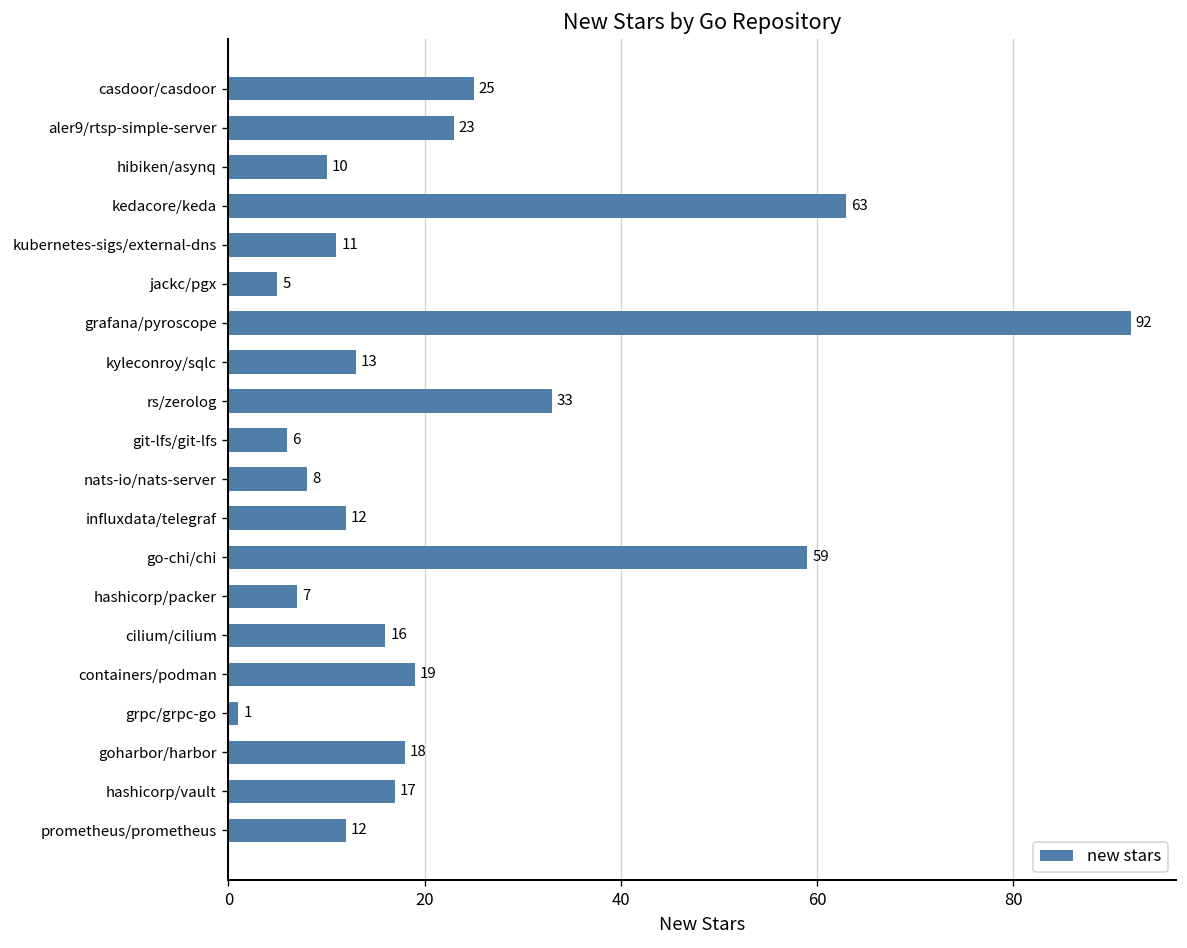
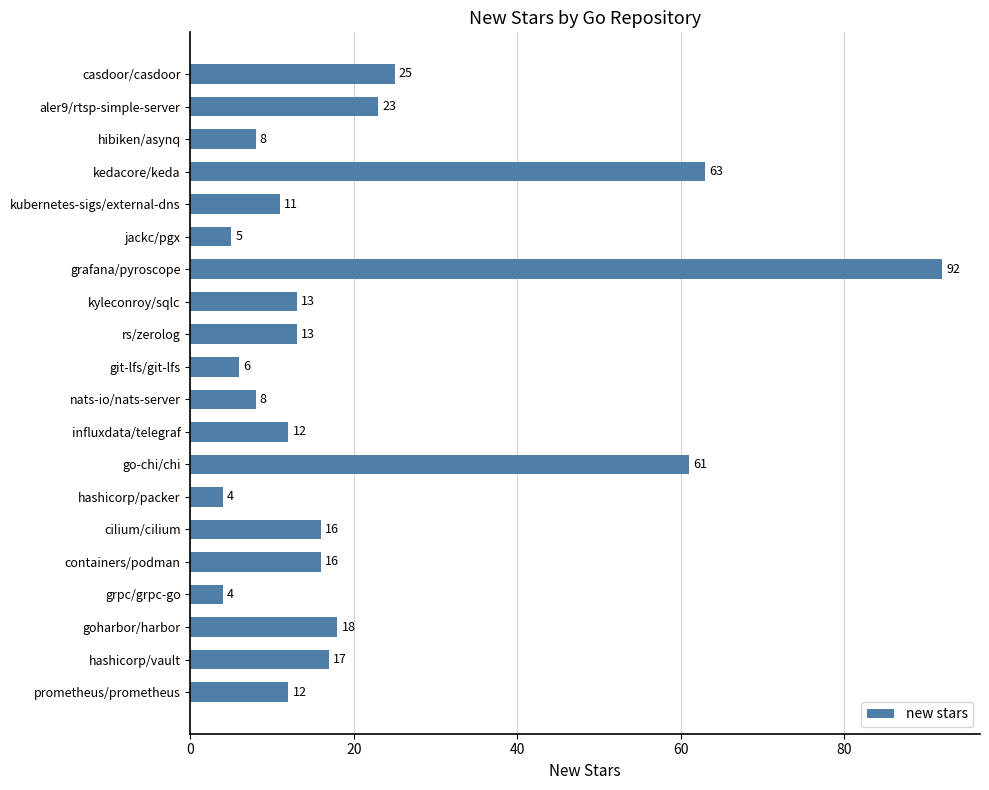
  {
    "casdoor/casdoor": 25,
    "aler9/rtsp-simple-server": 23,
-   "hibiken/asynq": 10,
+   "hibiken/asynq": 8,
    "kedacore/keda": 63,
    "kubernetes-sigs/external-dns": 11,
    "jackc/pgx": 5,
    "grafana/pyroscope": 92,
    "kyleconroy/sqlc": 13,
-   "rs/zerolog": 33,
+   "rs/zerolog": 13,
    "git-lfs/git-lfs": 6,
    "nats-io/nats-server": 8,
    "influxdata/telegraf": 12,
-   "go-chi/chi": 59,
-   "hashicorp/packer": 7,
+   "go-chi/chi": 61,
+   "hashicorp/packer": 4,
    "cilium/cilium": 16,
-   "containers/podman": 19,
-   "grpc/grpc-go": 1,
+   "containers/podman": 16,
+   "grpc/grpc-go": 4,
    "goharbor/harbor": 18,
    "hashicorp/vault": 17,
    "prometheus/prometheus": 12
  }
